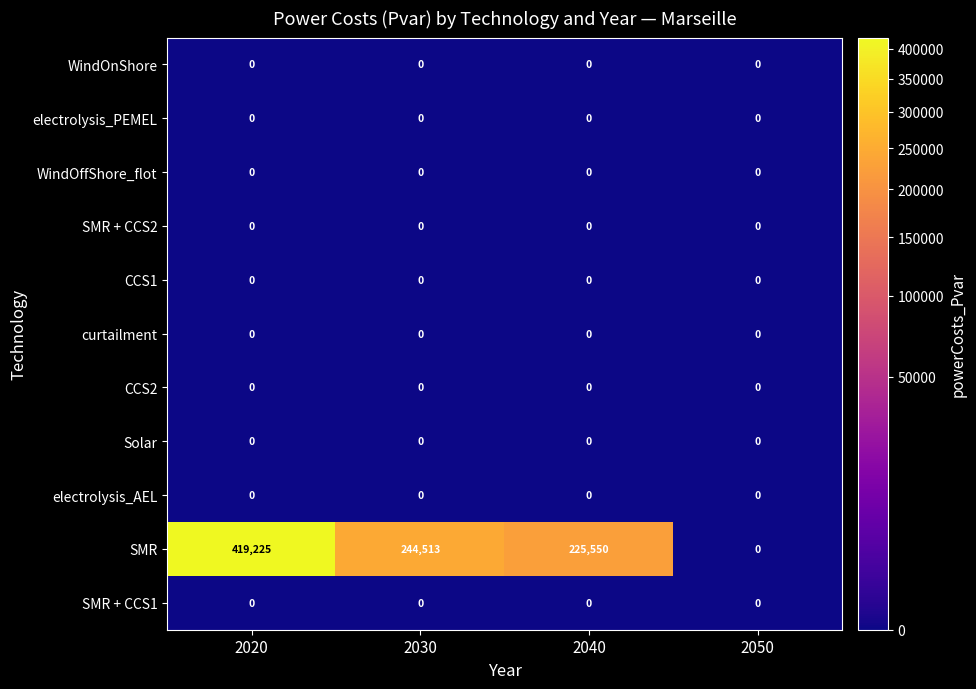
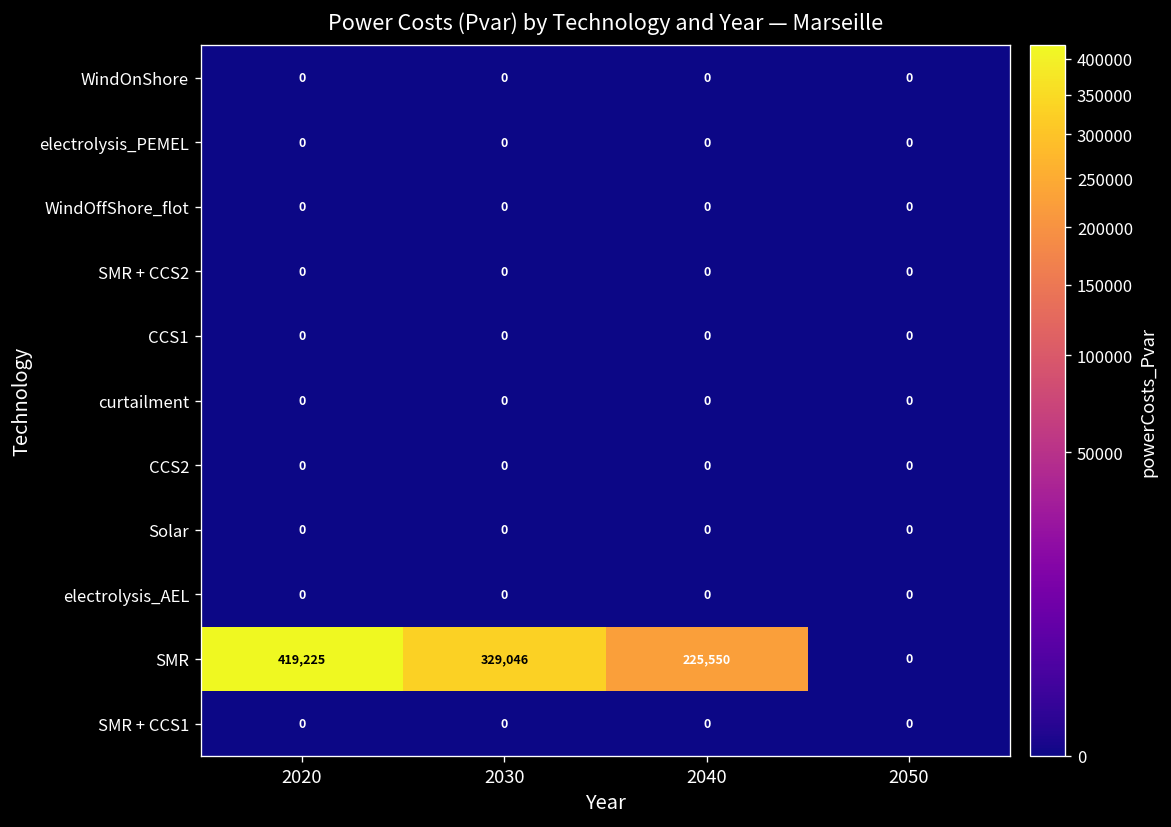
  {
    "WindOnShore": {
      "2020": "0",
      "2030": "0",
      "2040": "0",
      "2050": "0"
    },
    "electrolysis_PEMEL": {
      "2020": "0",
      "2030": "0",
      "2040": "0",
      "2050": "0"
    },
    "WindOffShore_flot": {
      "2020": "0",
      "2030": "0",
      "2040": "0",
      "2050": "0"
    },
    "SMR + CCS2": {
      "2020": "0",
      "2030": "0",
      "2040": "0",
      "2050": "0"
    },
    "CCS1": {
      "2020": "0",
      "2030": "0",
      "2040": "0",
      "2050": "0"
    },
    "curtailment": {
      "2020": "0",
      "2030": "0",
      "2040": "0",
      "2050": "0"
    },
    "CCS2": {
      "2020": "0",
      "2030": "0",
      "2040": "0",
      "2050": "0"
    },
    "Solar": {
      "2020": "0",
      "2030": "0",
      "2040": "0",
      "2050": "0"
    },
    "electrolysis_AEL": {
      "2020": "0",
      "2030": "0",
      "2040": "0",
      "2050": "0"
    },
    "SMR": {
      "2020": "419,225",
-     "2030": "244,513",
+     "2030": "329,046",
      "2040": "225,550",
      "2050": "0"
    },
    "SMR + CCS1": {
      "2020": "0",
      "2030": "0",
      "2040": "0",
      "2050": "0"
    }
  }
